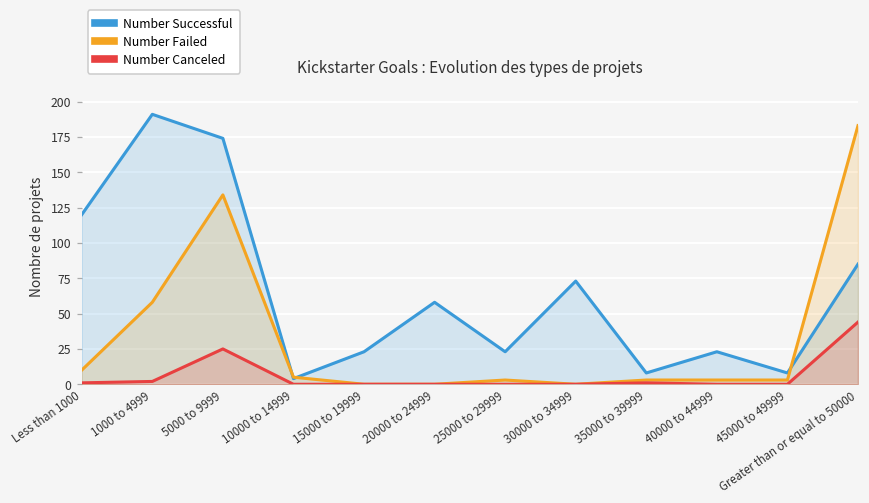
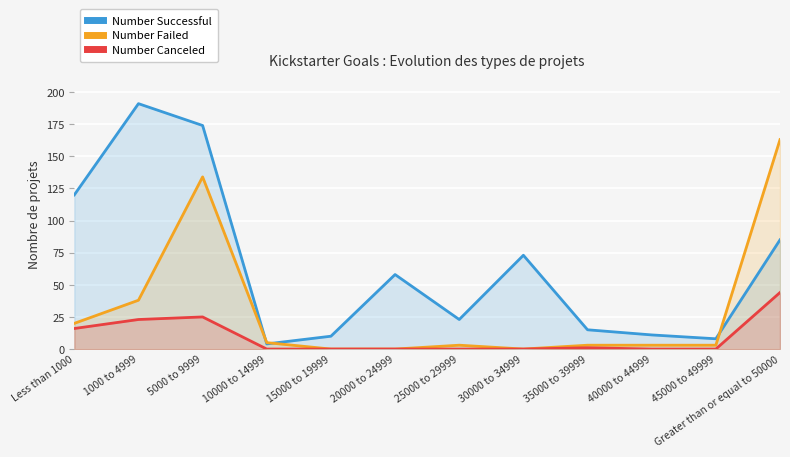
  {
    "Number Successful": {
      "Less than 1000": 120,
      "1000 to 4999": 191,
      "5000 to 9999": 174,
-     "15000 to 19999": 23,
+     "15000 to 19999": 10,
      "20000 to 24999": 58,
      "25000 to 29999": 23,
      "30000 to 34999": 73,
-     "35000 to 39999": 8,
-     "40000 to 44999": 23,
+     "35000 to 39999": 15,
+     "40000 to 44999": 11,
      "45000 to 49999": 8,
      "Greater than or equal to 50000": 85
    },
    "Number Failed": {
-     "Less than 1000": 10,
-     "1000 to 4999": 58,
+     "Less than 1000": 20,
+     "1000 to 4999": 38,
      "5000 to 9999": 134,
      "25000 to 29999": 3,
      "40000 to 44999": 3,
      "45000 to 49999": 3,
-     "Greater than or equal to 50000": 183
+     "Greater than or equal to 50000": 163
    },
    "Number Canceled": {
-     "Less than 1000": 1,
-     "1000 to 4999": 2,
+     "Less than 1000": 16,
+     "1000 to 4999": 23,
      "5000 to 9999": 25,
      "10000 to 14999": 0,
      "25000 to 29999": 0,
      "40000 to 44999": 0,
      "45000 to 49999": 0,
      "Greater than or equal to 50000": 44
    }
  }
